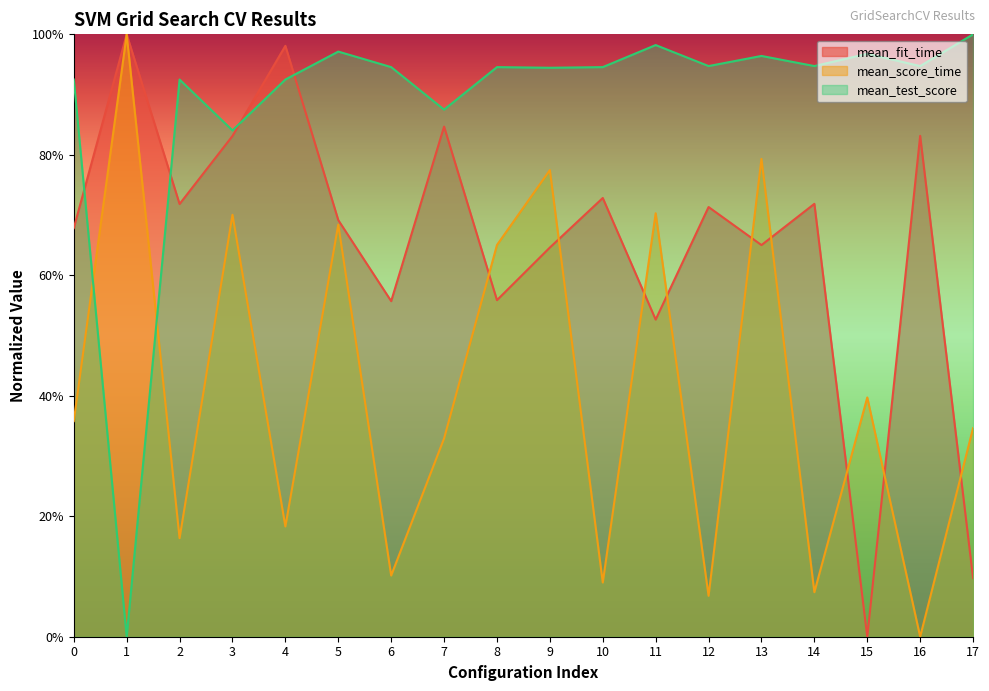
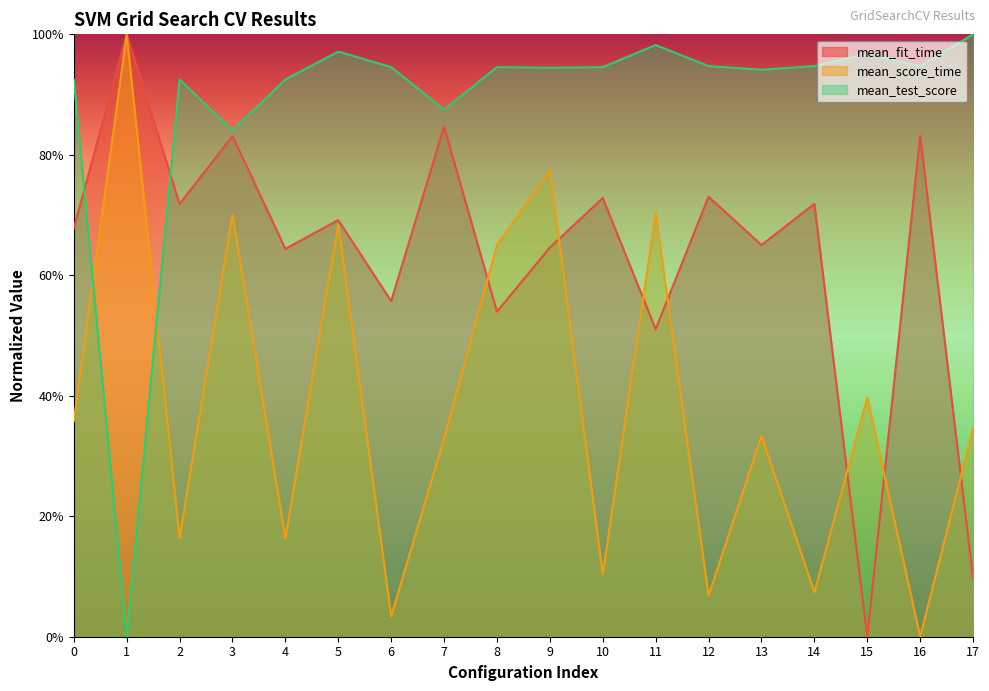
  {
    "mean_fit_time": {
      "0": "68%",
      "2": "72%",
      "3": "83%",
-     "4": "98%",
+     "4": "64%",
      "5": "69%",
      "6": "56%",
      "7": "85%",
-     "8": "56%",
+     "8": "54%",
      "9": "65%",
      "10": "73%",
-     "11": "53%",
-     "12": "71%",
+     "11": "51%",
+     "12": "73%",
      "13": "65%",
      "14": "72%",
      "15": "0%",
      "16": "83%",
      "17": "10%"
    },
    "mean_score_time": {
      "0": "36%",
      "2": "16%",
      "3": "70%",
-     "4": "18%",
+     "4": "16%",
      "5": "68%",
-     "6": "10%",
+     "6": "3%",
      "7": "33%",
      "8": "65%",
      "9": "77%",
-     "10": "9%",
+     "10": "10%",
      "11": "70%",
      "12": "7%",
-     "13": "79%",
+     "13": "33%",
      "14": "7%",
      "15": "40%",
      "16": "0%",
      "17": "35%"
    },
    "mean_test_score": {
      "0": "92%",
      "1": "0%",
      "2": "92%",
      "3": "84%",
      "4": "92%",
      "5": "97%",
      "6": "95%",
      "7": "88%",
      "8": "95%",
      "9": "94%",
      "10": "95%",
      "11": "98%",
      "12": "95%",
-     "13": "96%",
+     "13": "94%",
      "14": "95%",
      "17": "100%"
    }
  }
